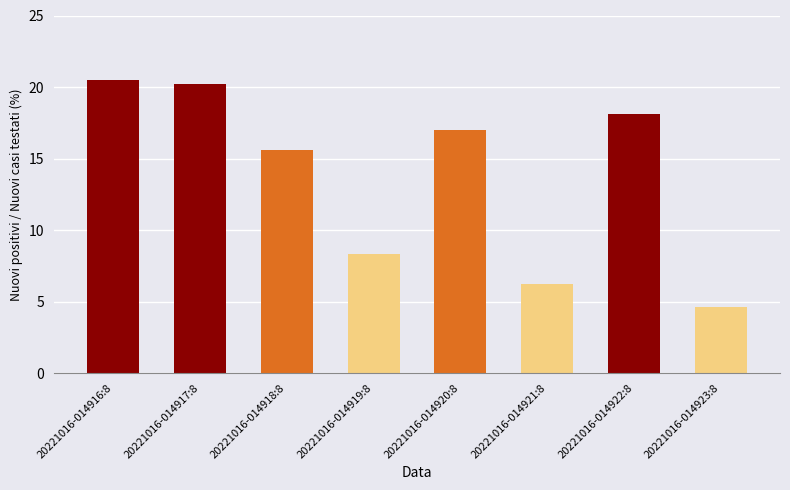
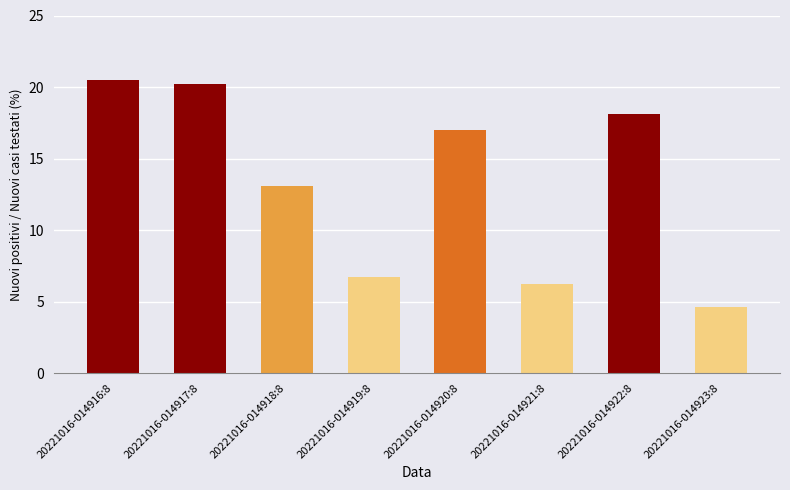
  {
    "20221016-014916:8": 20.5,
    "20221016-014917:8": 20.2,
-   "20221016-014918:8": 15.6,
-   "20221016-014919:8": 8.3,
+   "20221016-014918:8": 13.1,
+   "20221016-014919:8": 6.7,
    "20221016-014920:8": 17.0,
    "20221016-014921:8": 6.2,
    "20221016-014922:8": 18.1,
    "20221016-014923:8": 4.6
  }
